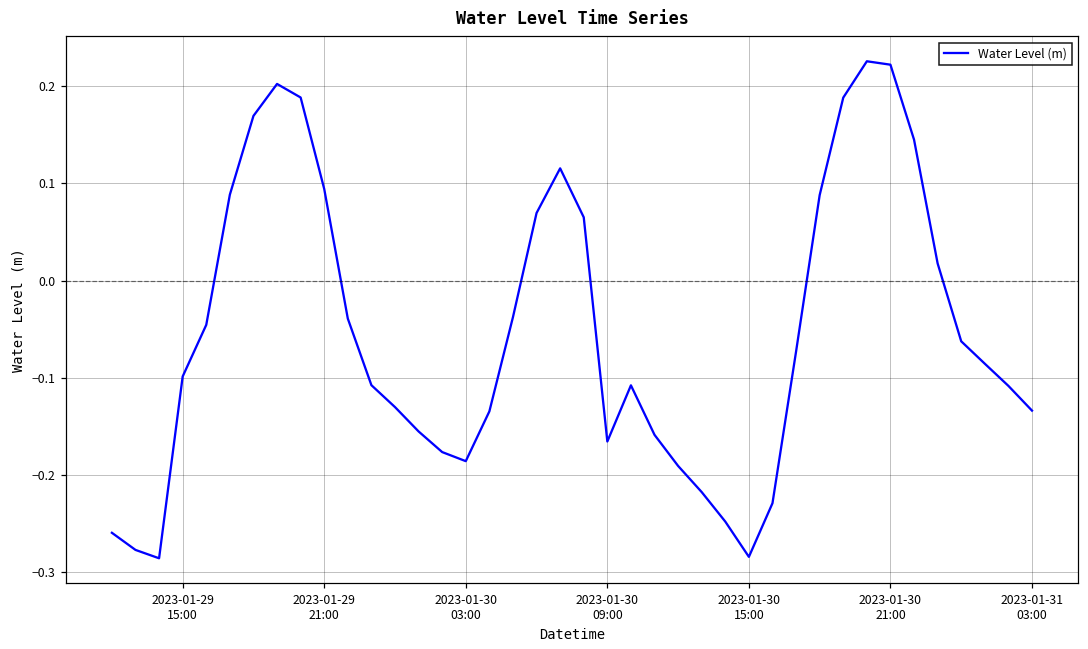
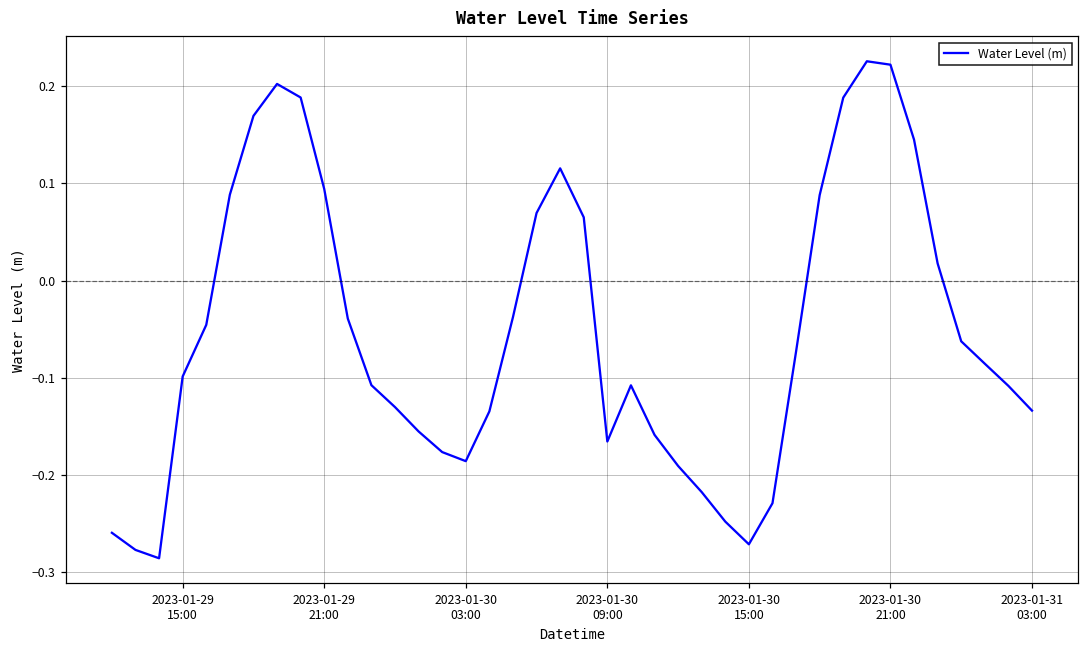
  {
    "2023-01-29 15:00": -0.10,
    "2023-01-29 21:00": 0.09,
    "2023-01-30 03:00": -0.19,
    "2023-01-30 09:00": -0.17,
-   "2023-01-30 15:00": -0.28,
+   "2023-01-30 15:00": -0.27,
    "2023-01-30 21:00": 0.22,
    "2023-01-31 03:00": -0.13
  }
